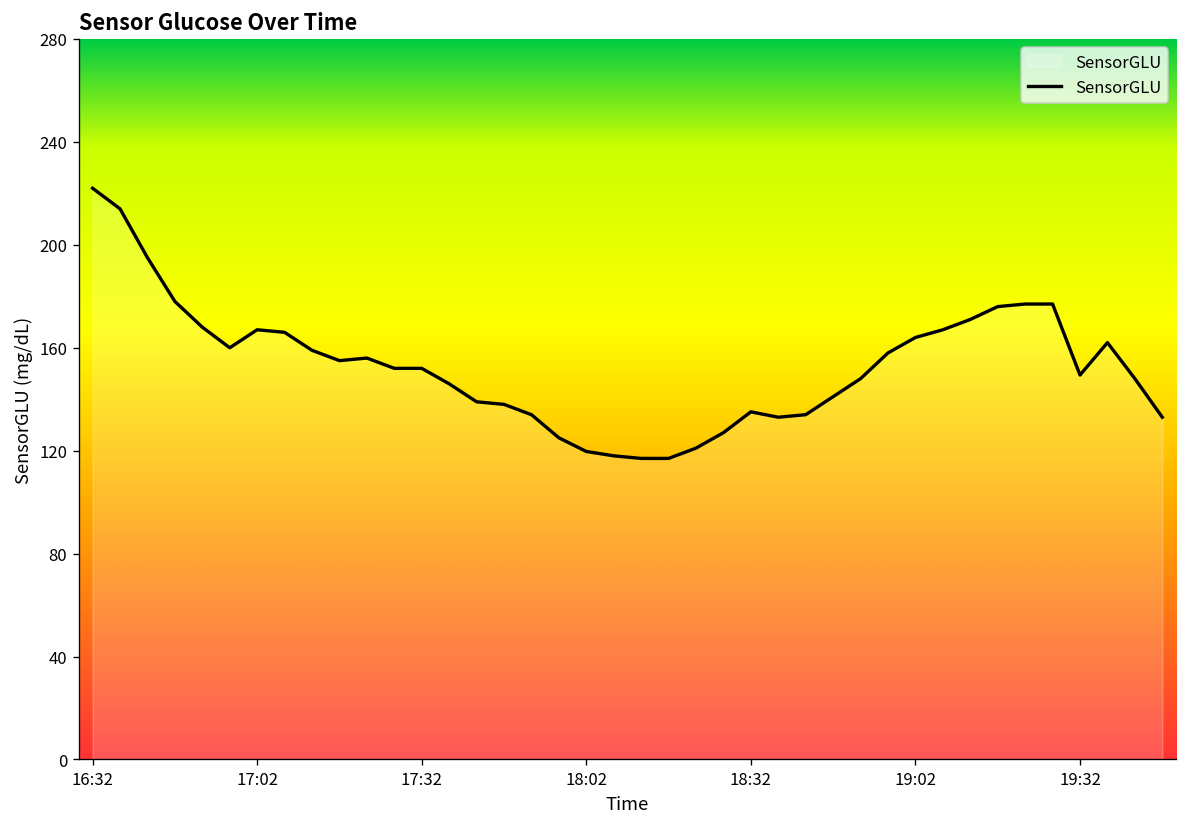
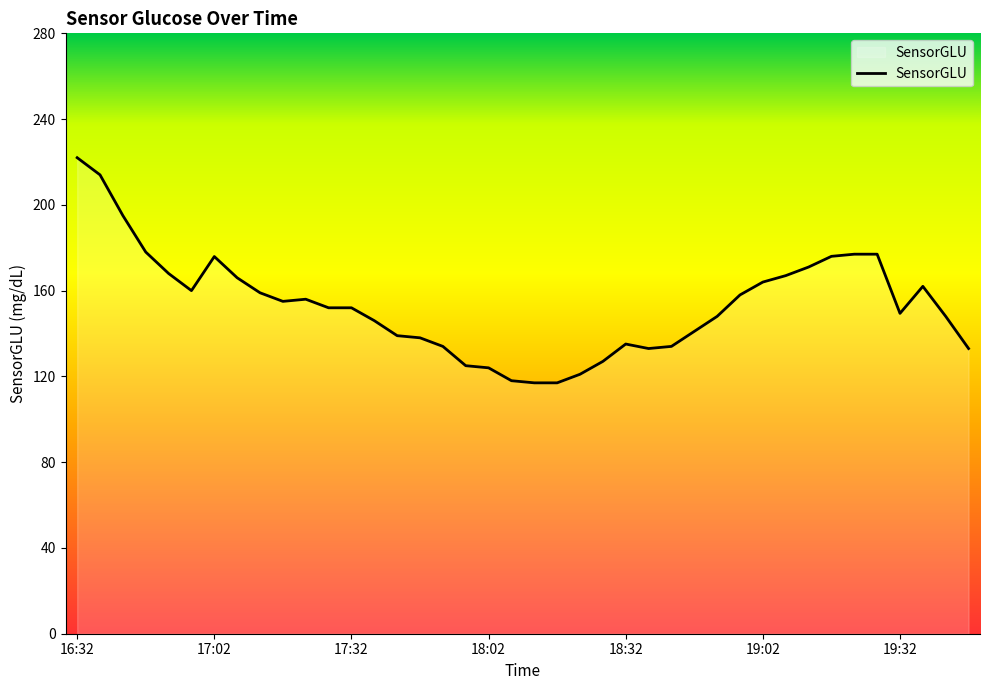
  {
    "16:32": 222,
-   "17:02": 167,
+   "17:02": 176,
    "17:32": 152,
-   "18:02": 120,
+   "18:02": 124,
    "18:32": 135,
    "19:02": 164,
    "19:32": 149
  }
